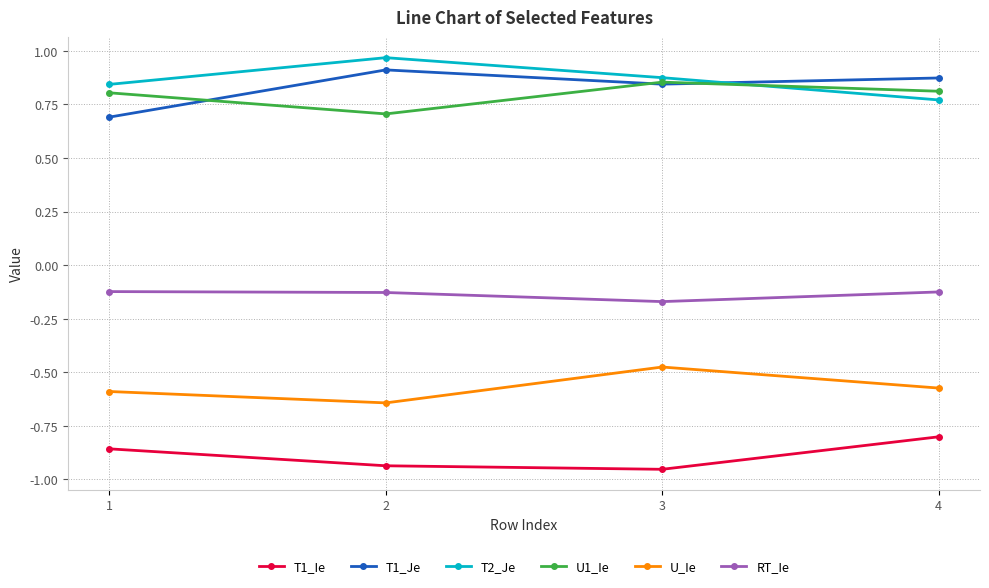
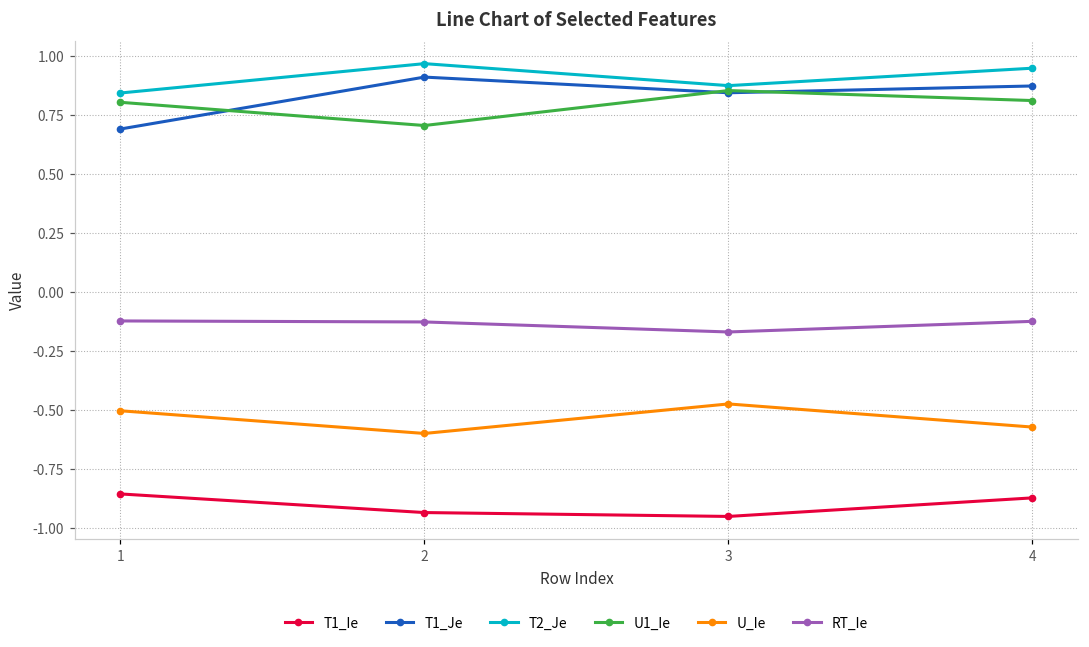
  {
    "T1_Ie": {
      "1": -0.86,
      "2": -0.94,
      "3": -0.95,
-     "4": -0.80
+     "4": -0.87
    },
    "T1_Je": {
      "1": 0.69,
      "2": 0.91,
      "4": 0.87
    },
    "T2_Je": {
      "1": 0.84,
      "2": 0.97,
      "3": 0.87,
-     "4": 0.77
+     "4": 0.95
    },
    "U1_Ie": {
      "1": 0.80,
      "2": 0.71,
      "4": 0.81
    },
    "U_Ie": {
-     "1": -0.59,
-     "2": -0.64,
+     "1": -0.50,
+     "2": -0.60,
      "3": -0.48,
      "4": -0.57
    },
    "RT_Ie": {
      "1": -0.12,
      "2": -0.13,
      "3": -0.17,
      "4": -0.13
    }
  }
